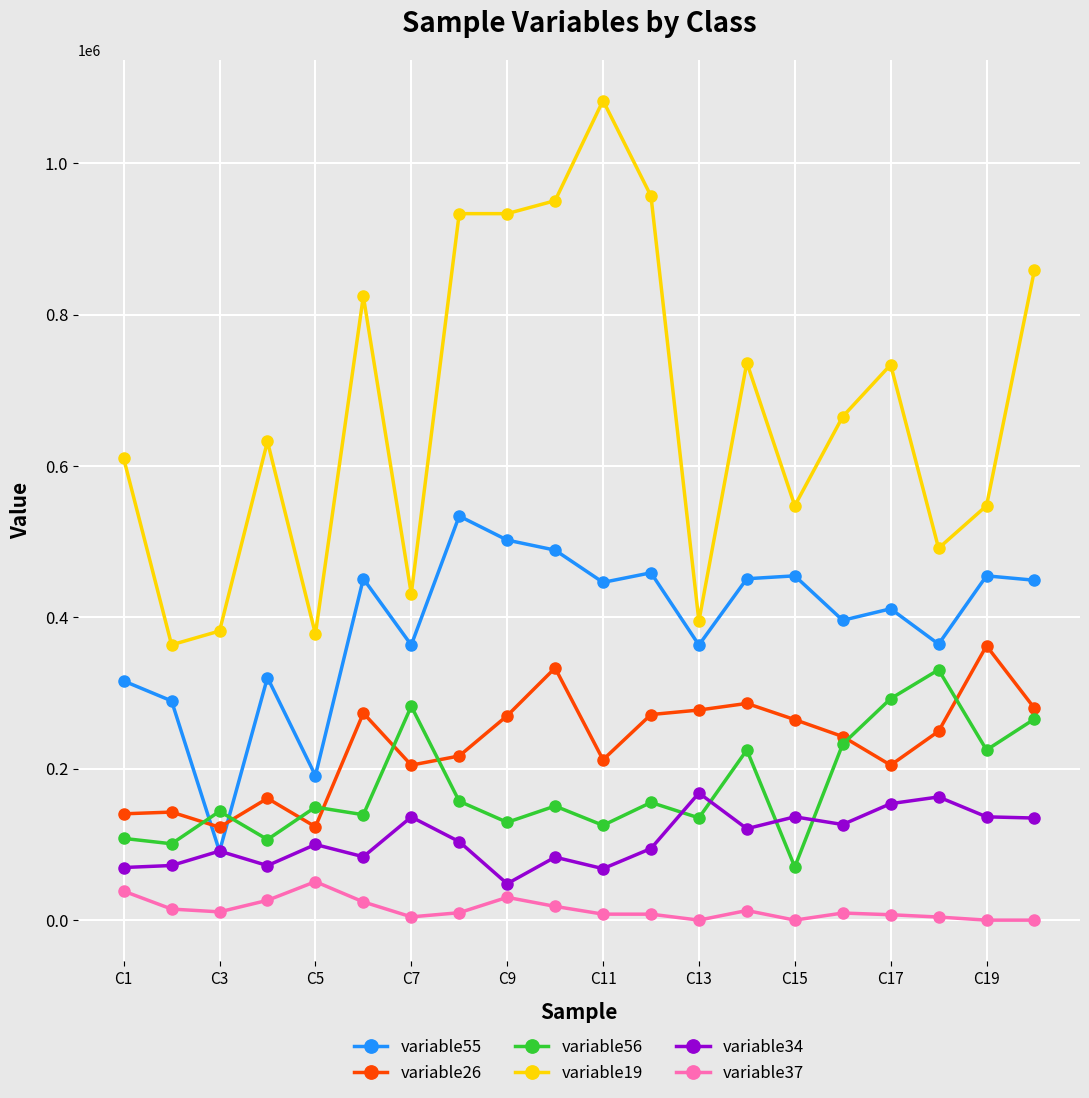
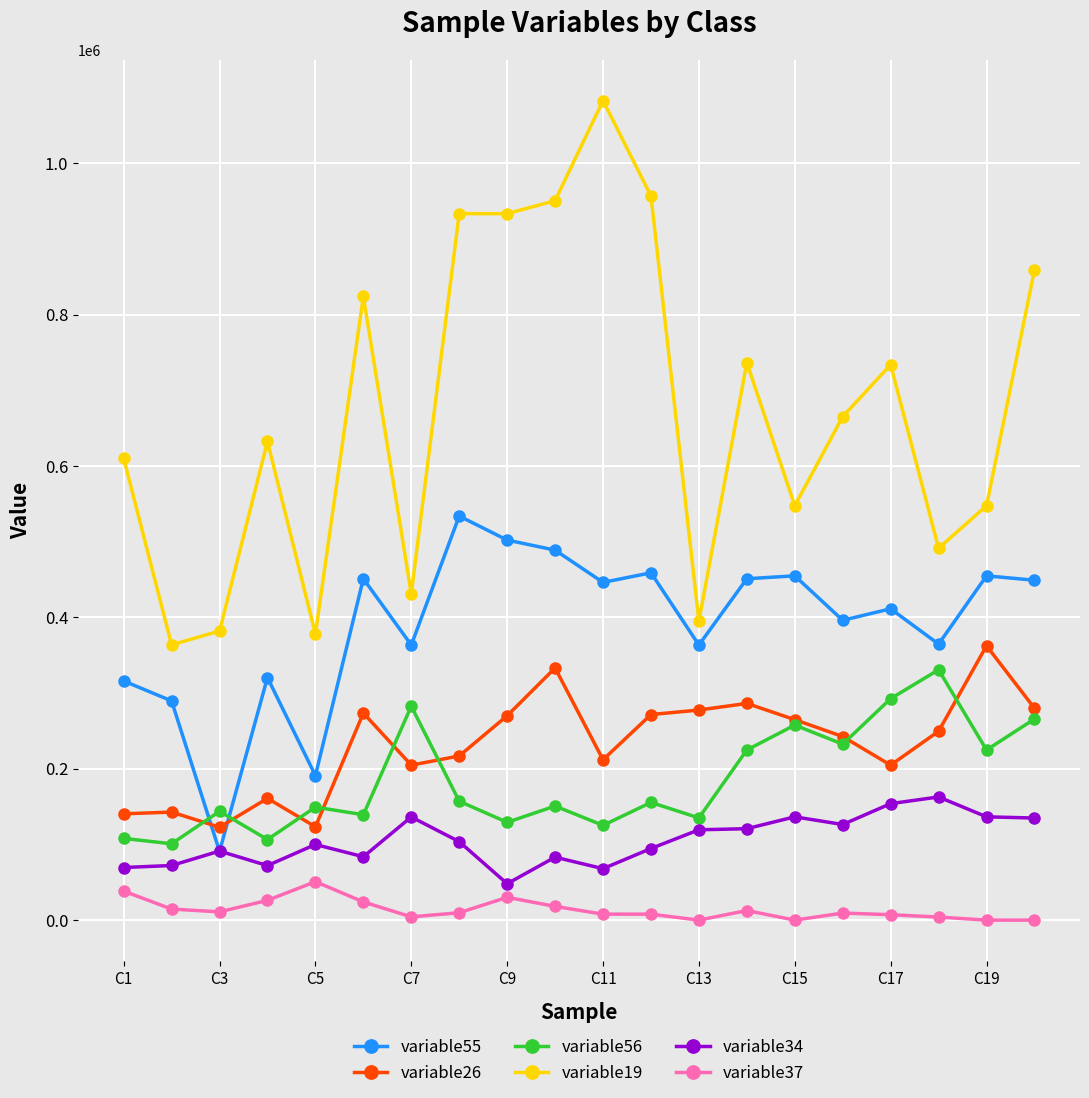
  {
    "variable55": {
      "C1": 320000,
      "C5": 190000,
      "C7": 360000,
      "C9": 500000,
      "C11": 450000,
      "C13": 360000,
      "C15": 450000,
      "C17": 410000,
      "C19": 450000
    },
    "variable26": {
      "C1": 140000,
      "C3": 120000,
      "C5": 120000,
      "C7": 200000,
      "C9": 270000,
      "C11": 210000,
      "C13": 280000,
      "C15": 260000,
      "C17": 200000,
      "C19": 360000
    },
    "variable56": {
      "C1": 110000,
      "C3": 140000,
      "C5": 150000,
      "C7": 280000,
      "C9": 130000,
      "C11": 130000,
      "C13": 140000,
-     "C15": 70000,
+     "C15": 260000,
      "C17": 290000,
      "C19": 220000
    },
    "variable19": {
      "C1": 610000,
      "C3": 380000,
      "C5": 380000,
      "C7": 430000,
      "C9": 930000,
      "C11": 1080000,
      "C13": 400000,
      "C15": 550000,
      "C17": 730000,
      "C19": 550000
    },
    "variable34": {
      "C1": 70000,
      "C5": 100000,
      "C7": 140000,
      "C9": 50000,
      "C11": 70000,
-     "C13": 170000,
+     "C13": 120000,
      "C15": 140000,
      "C17": 150000,
      "C19": 140000
    },
    "variable37": {
      "C1": 40000,
      "C3": 10000,
      "C5": 50000,
      "C7": 0,
      "C9": 30000,
      "C11": 10000,
      "C13": 0,
      "C15": 0,
      "C17": 10000,
      "C19": 0
    }
  }
